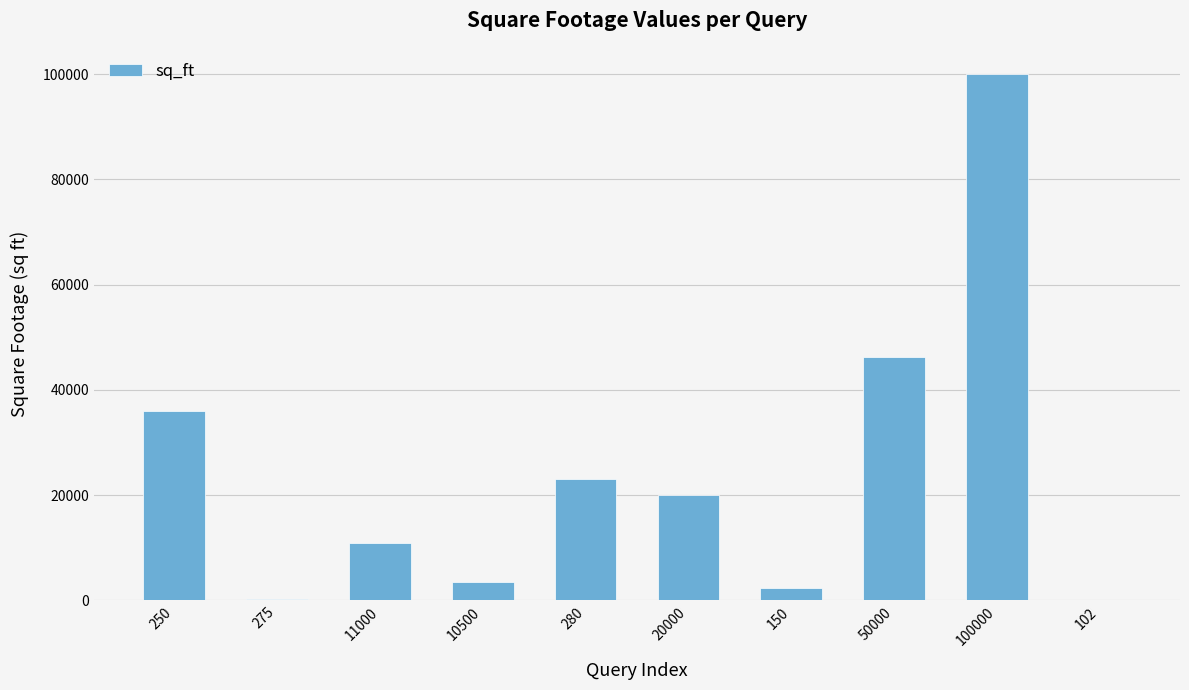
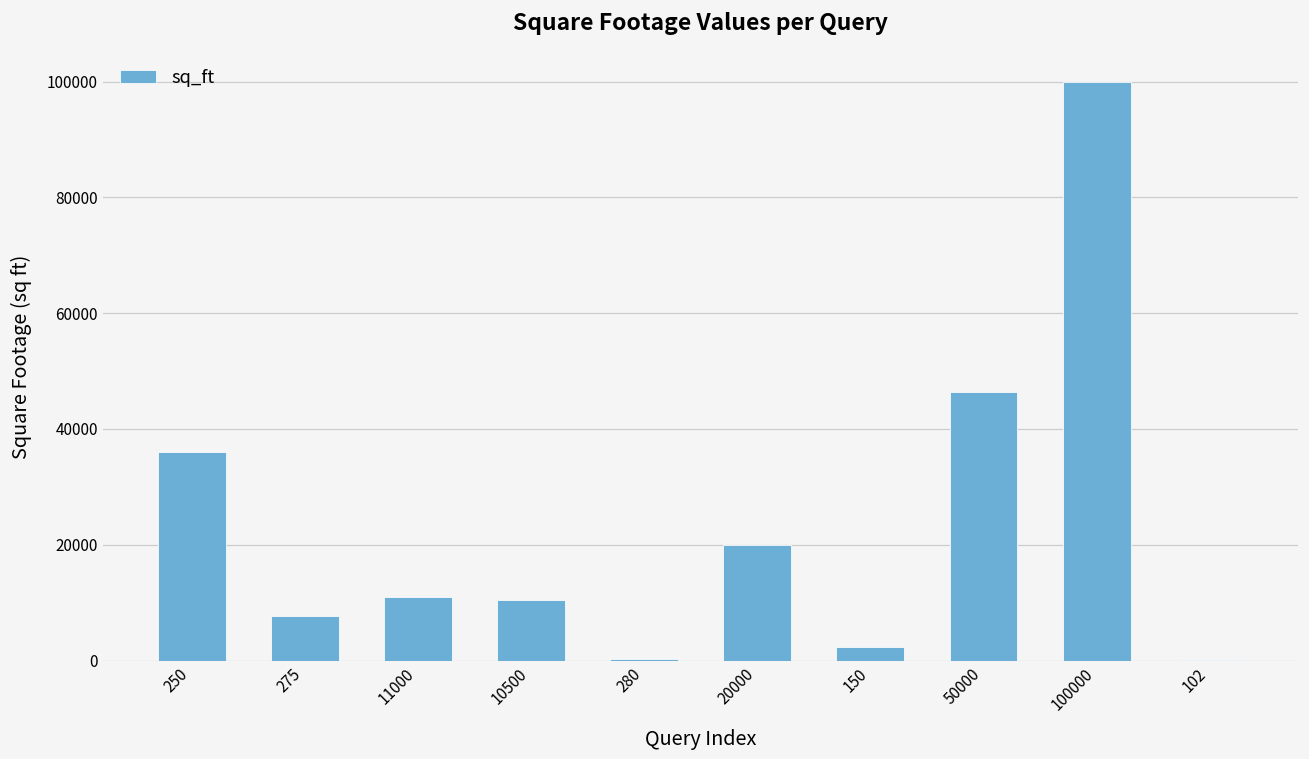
  {
    "250": 36000,
-   "275": 0,
+   "275": 8000,
    "11000": 11000,
-   "10500": 4000,
-   "280": 23000,
+   "10500": 11000,
+   "280": 0,
    "20000": 20000,
    "150": 2000,
    "50000": 46000,
    "100000": 100000
  }
